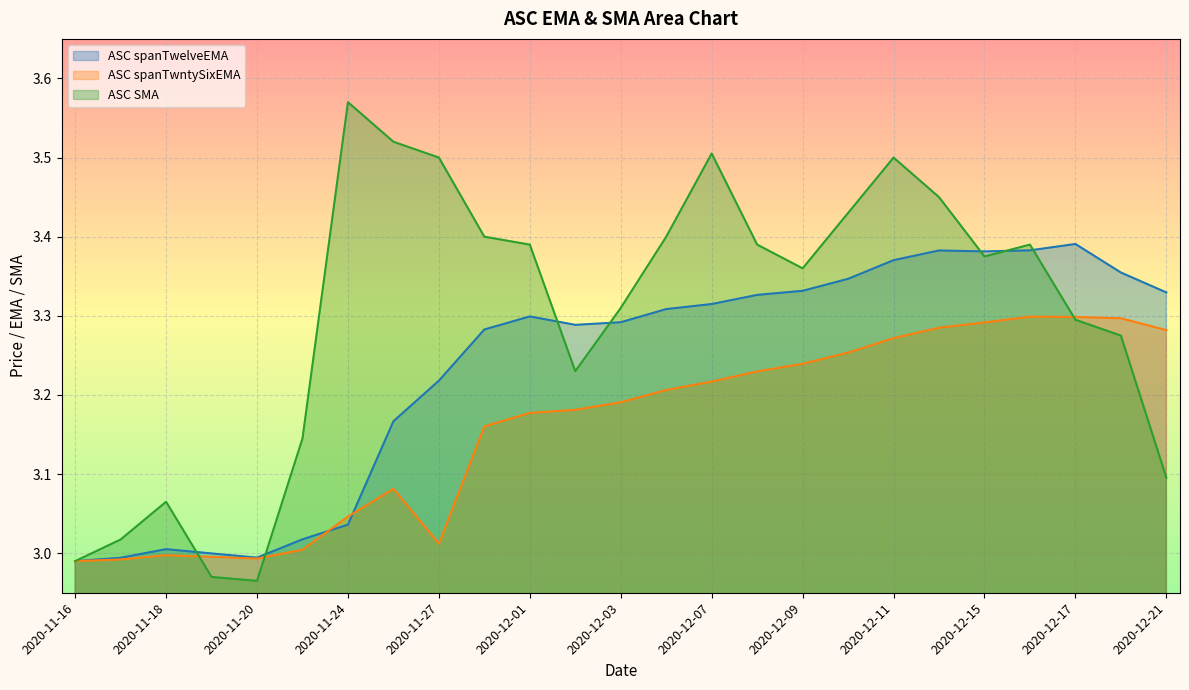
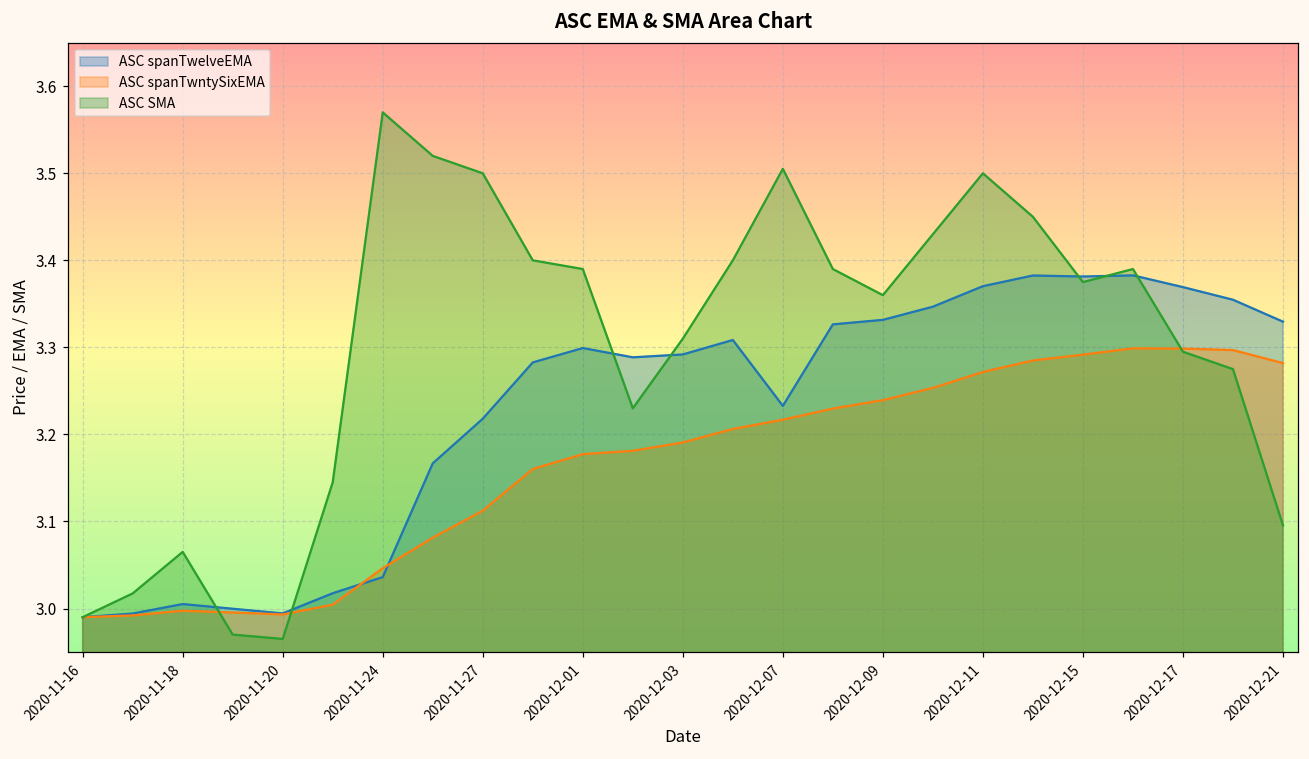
  {
    "ASC spanTwelveEMA": {
      "2020-11-18": 3.01,
      "2020-11-24": 3.04,
      "2020-11-27": 3.22,
      "2020-12-01": 3.30,
      "2020-12-03": 3.29,
-     "2020-12-07": 3.31,
+     "2020-12-07": 3.23,
      "2020-12-09": 3.33,
      "2020-12-11": 3.37,
      "2020-12-15": 3.38,
-     "2020-12-17": 3.39,
+     "2020-12-17": 3.37,
      "2020-12-21": 3.33
    },
    "ASC spanTwntySixEMA": {
      "2020-11-18": 3.00,
      "2020-11-24": 3.05,
-     "2020-11-27": 3.01,
+     "2020-11-27": 3.11,
      "2020-12-01": 3.18,
      "2020-12-03": 3.19,
      "2020-12-07": 3.22,
      "2020-12-09": 3.24,
      "2020-12-11": 3.27,
      "2020-12-15": 3.29,
      "2020-12-17": 3.30,
      "2020-12-21": 3.28
    },
    "ASC SMA": {
      "2020-11-18": 3.07,
      "2020-11-20": 2.96,
      "2020-11-24": 3.57,
      "2020-11-27": 3.50,
      "2020-12-01": 3.39,
      "2020-12-03": 3.31,
      "2020-12-07": 3.51,
      "2020-12-09": 3.36,
      "2020-12-11": 3.50,
      "2020-12-15": 3.38,
      "2020-12-17": 3.30,
      "2020-12-21": 3.10
    }
  }
